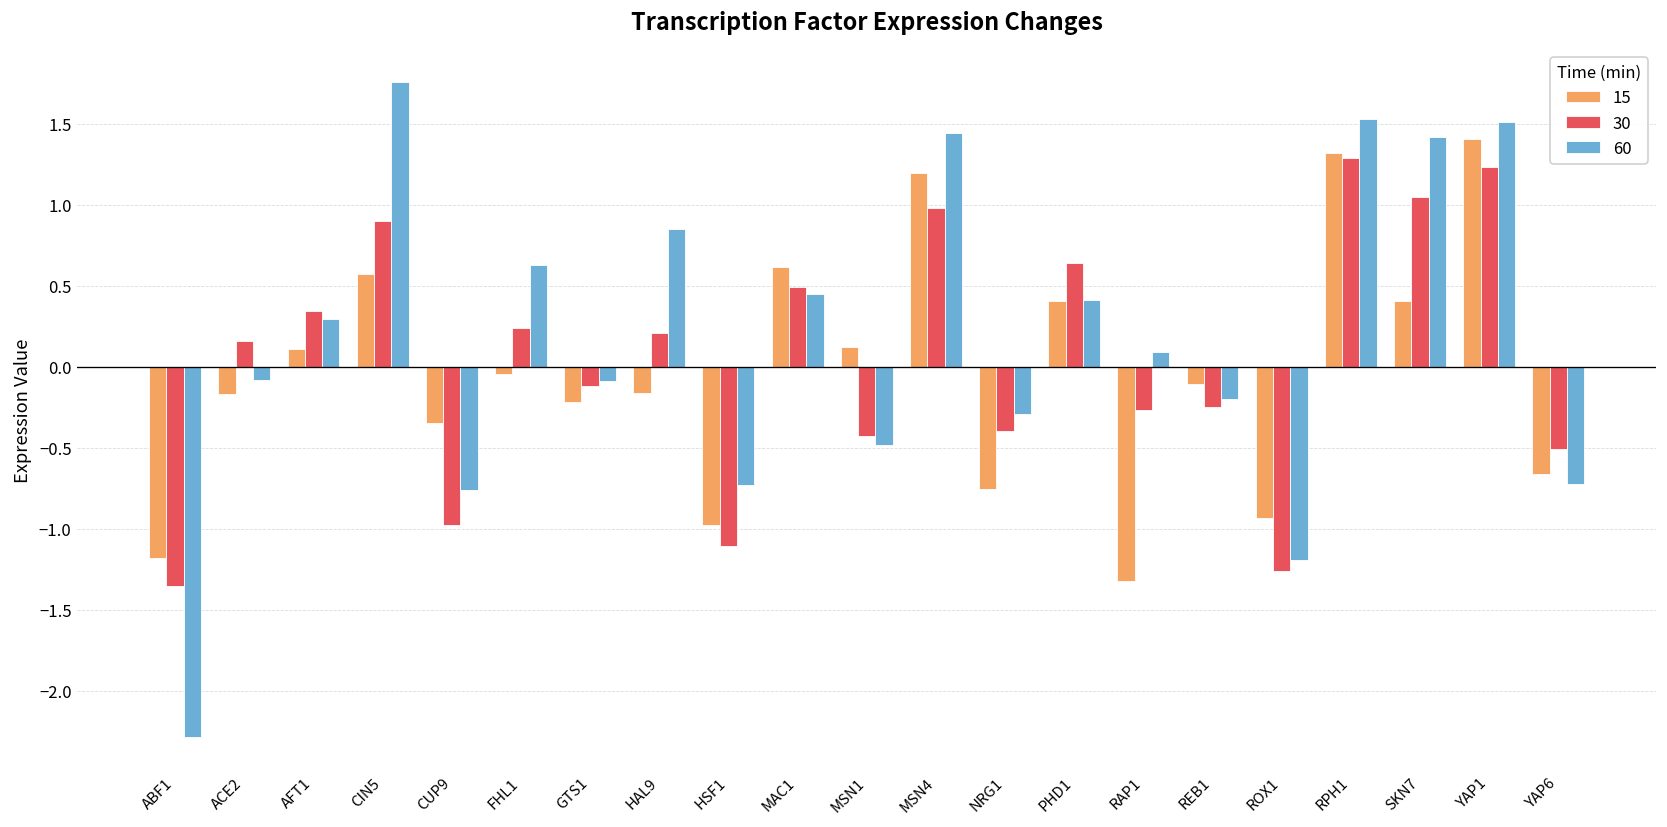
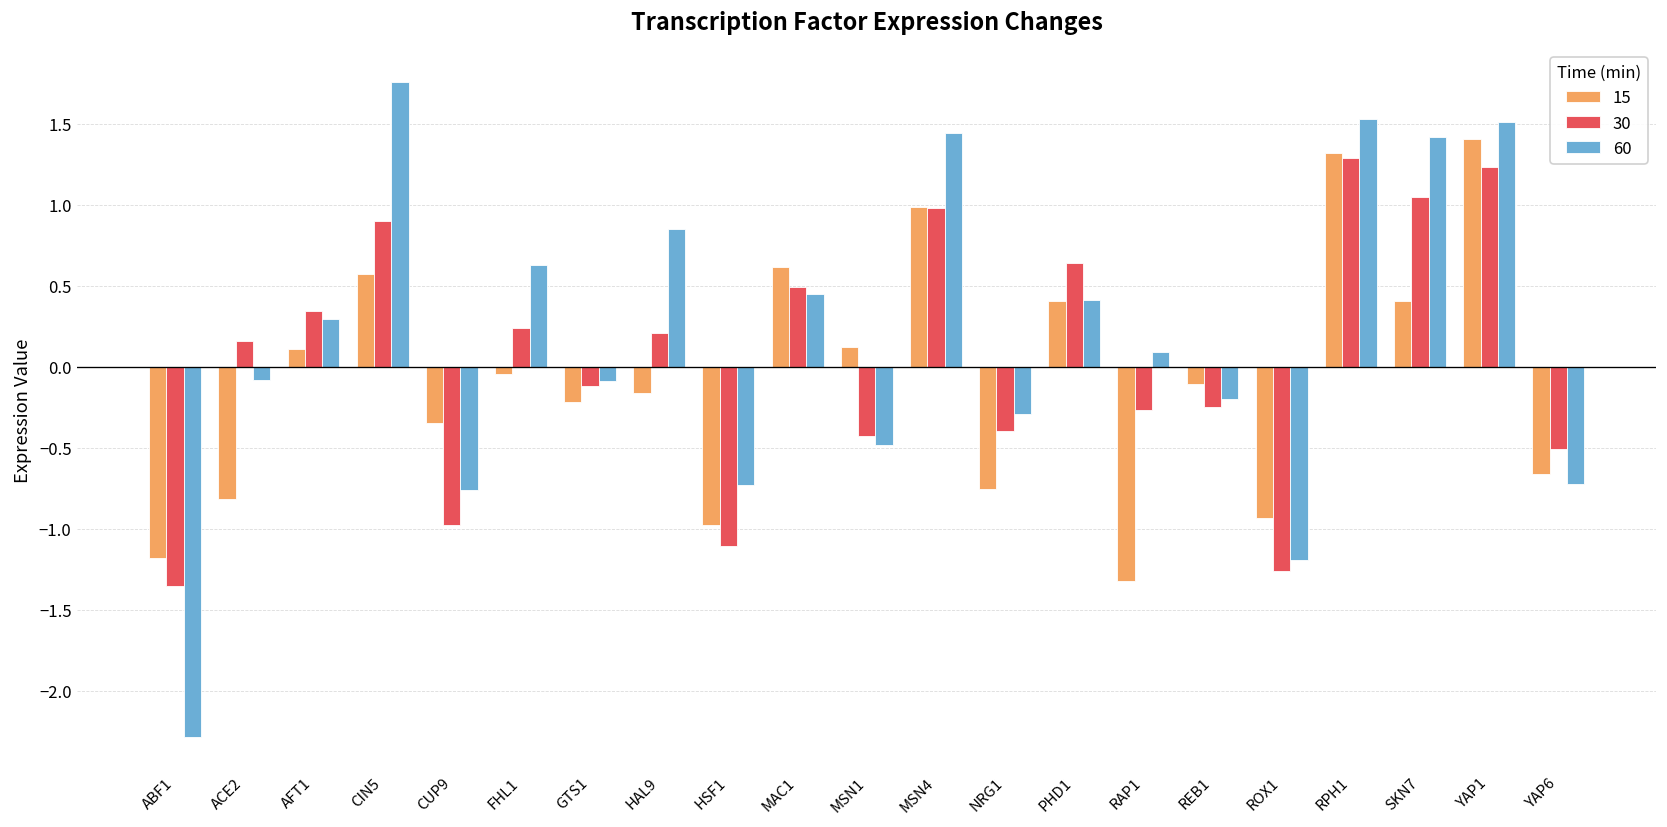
  {
    "15": {
      "ABF1": -1.18,
-     "ACE2": -0.17,
+     "ACE2": -0.82,
      "AFT1": 0.11,
      "CIN5": 0.57,
      "CUP9": -0.35,
      "FHL1": -0.04,
      "GTS1": -0.22,
      "HAL9": -0.16,
      "HSF1": -0.98,
      "MAC1": 0.61,
      "MSN1": 0.12,
-     "MSN4": 1.19,
+     "MSN4": 0.98,
      "NRG1": -0.75,
      "PHD1": 0.40,
      "RAP1": -1.32,
      "REB1": -0.11,
      "ROX1": -0.94,
      "RPH1": 1.32,
      "SKN7": 0.41,
      "YAP1": 1.40,
      "YAP6": -0.66
    },
    "30": {
      "ABF1": -1.36,
      "ACE2": 0.16,
      "AFT1": 0.35,
      "CIN5": 0.90,
      "CUP9": -0.98,
      "FHL1": 0.24,
      "GTS1": -0.12,
      "HAL9": 0.21,
      "HSF1": -1.10,
      "MAC1": 0.49,
      "MSN1": -0.43,
      "MSN4": 0.98,
      "NRG1": -0.40,
      "PHD1": 0.64,
      "RAP1": -0.27,
      "REB1": -0.25,
      "ROX1": -1.26,
      "RPH1": 1.29,
      "SKN7": 1.05,
      "YAP1": 1.23,
      "YAP6": -0.51
    },
    "60": {
      "ABF1": -2.28,
      "ACE2": -0.08,
      "AFT1": 0.30,
      "CIN5": 1.76,
      "CUP9": -0.76,
      "FHL1": 0.63,
      "GTS1": -0.09,
      "HAL9": 0.85,
      "HSF1": -0.73,
      "MAC1": 0.45,
      "MSN1": -0.48,
      "MSN4": 1.44,
      "NRG1": -0.29,
      "PHD1": 0.41,
      "RAP1": 0.09,
      "REB1": -0.20,
      "ROX1": -1.19,
      "RPH1": 1.53,
      "SKN7": 1.42,
      "YAP1": 1.51,
      "YAP6": -0.72
    }
  }
